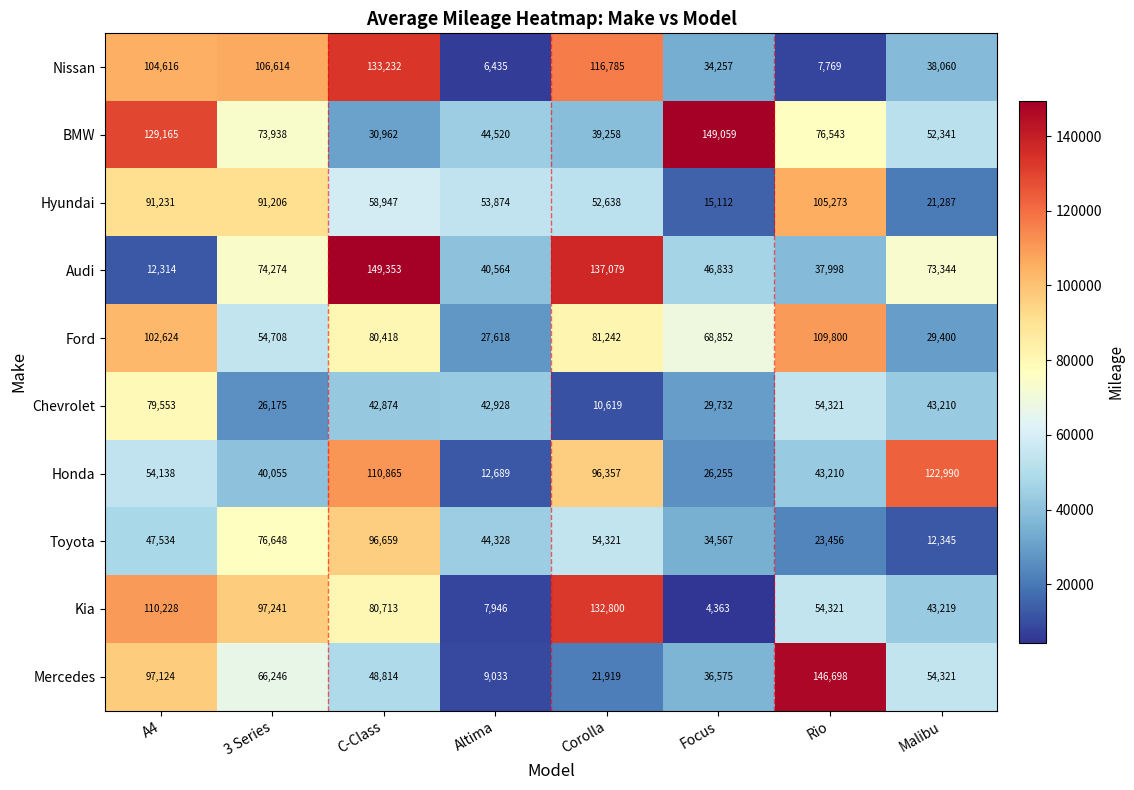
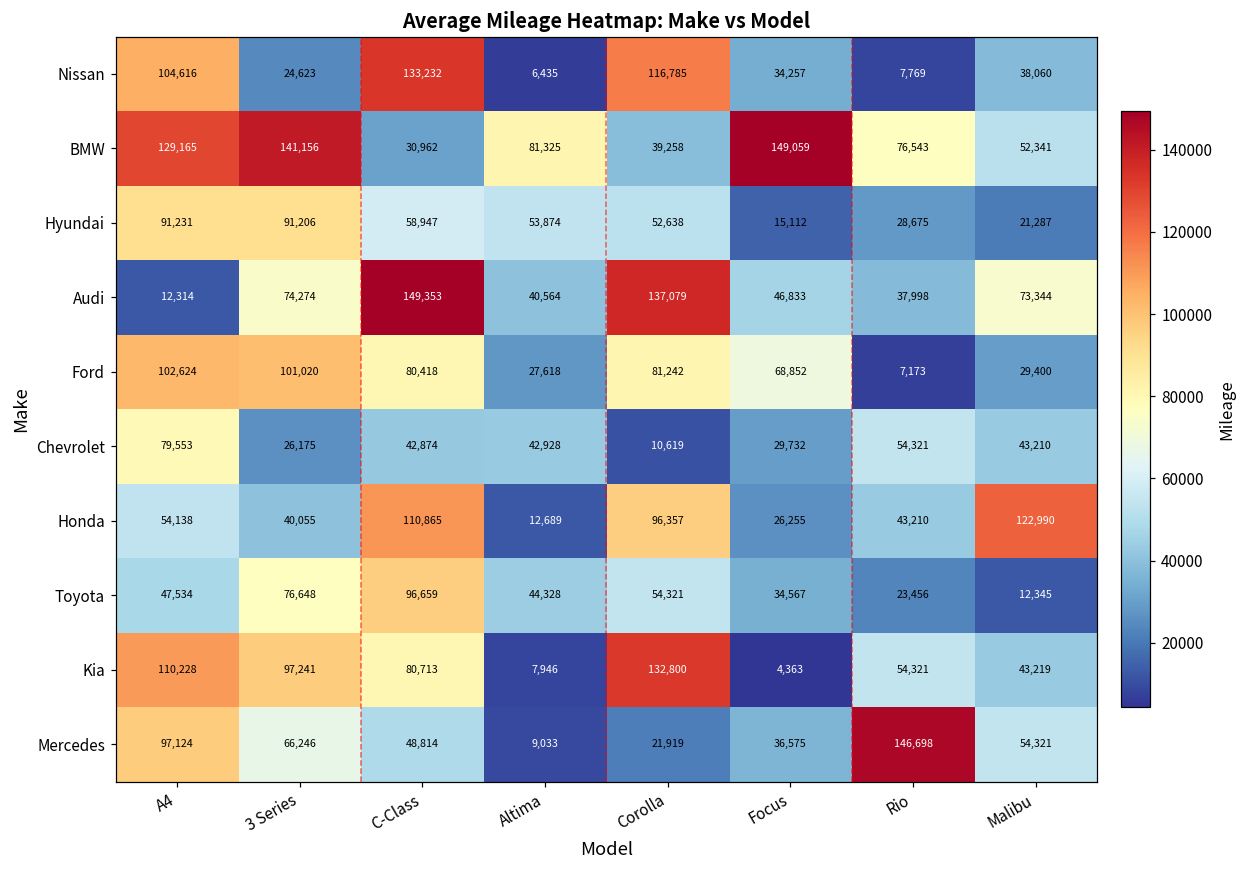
  {
    "Nissan": {
      "A4": "104,616",
-     "3 Series": "106,614",
+     "3 Series": "24,623",
      "C-Class": "133,232",
      "Altima": "6,435",
      "Corolla": "116,785",
      "Focus": "34,257",
      "Rio": "7,769",
      "Malibu": "38,060"
    },
    "BMW": {
      "A4": "129,165",
-     "3 Series": "73,938",
+     "3 Series": "141,156",
      "C-Class": "30,962",
-     "Altima": "44,520",
+     "Altima": "81,325",
      "Corolla": "39,258",
      "Focus": "149,059",
      "Rio": "76,543",
      "Malibu": "52,341"
    },
    "Hyundai": {
      "A4": "91,231",
      "3 Series": "91,206",
      "C-Class": "58,947",
      "Altima": "53,874",
      "Corolla": "52,638",
      "Focus": "15,112",
-     "Rio": "105,273",
+     "Rio": "28,675",
      "Malibu": "21,287"
    },
    "Audi": {
      "A4": "12,314",
      "3 Series": "74,274",
      "C-Class": "149,353",
      "Altima": "40,564",
      "Corolla": "137,079",
      "Focus": "46,833",
      "Rio": "37,998",
      "Malibu": "73,344"
    },
    "Ford": {
      "A4": "102,624",
-     "3 Series": "54,708",
+     "3 Series": "101,020",
      "C-Class": "80,418",
      "Altima": "27,618",
      "Corolla": "81,242",
      "Focus": "68,852",
-     "Rio": "109,800",
+     "Rio": "7,173",
      "Malibu": "29,400"
    },
    "Chevrolet": {
      "A4": "79,553",
      "3 Series": "26,175",
      "C-Class": "42,874",
      "Altima": "42,928",
      "Corolla": "10,619",
      "Focus": "29,732",
      "Rio": "54,321",
      "Malibu": "43,210"
    },
    "Honda": {
      "A4": "54,138",
      "3 Series": "40,055",
      "C-Class": "110,865",
      "Altima": "12,689",
      "Corolla": "96,357",
      "Focus": "26,255",
      "Rio": "43,210",
      "Malibu": "122,990"
    },
    "Toyota": {
      "A4": "47,534",
      "3 Series": "76,648",
      "C-Class": "96,659",
      "Altima": "44,328",
      "Corolla": "54,321",
      "Focus": "34,567",
      "Rio": "23,456",
      "Malibu": "12,345"
    },
    "Kia": {
      "A4": "110,228",
      "3 Series": "97,241",
      "C-Class": "80,713",
      "Altima": "7,946",
      "Corolla": "132,800",
      "Focus": "4,363",
      "Rio": "54,321",
      "Malibu": "43,219"
    },
    "Mercedes": {
      "A4": "97,124",
      "3 Series": "66,246",
      "C-Class": "48,814",
      "Altima": "9,033",
      "Corolla": "21,919",
      "Focus": "36,575",
      "Rio": "146,698",
      "Malibu": "54,321"
    }
  }
